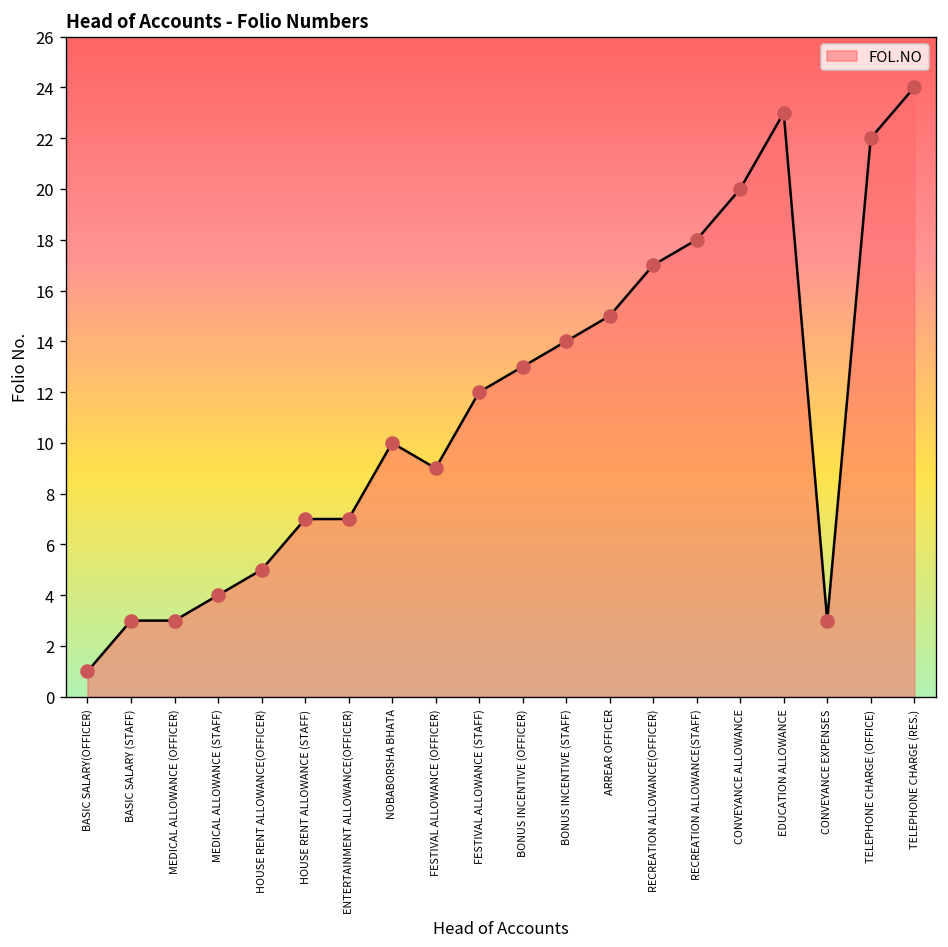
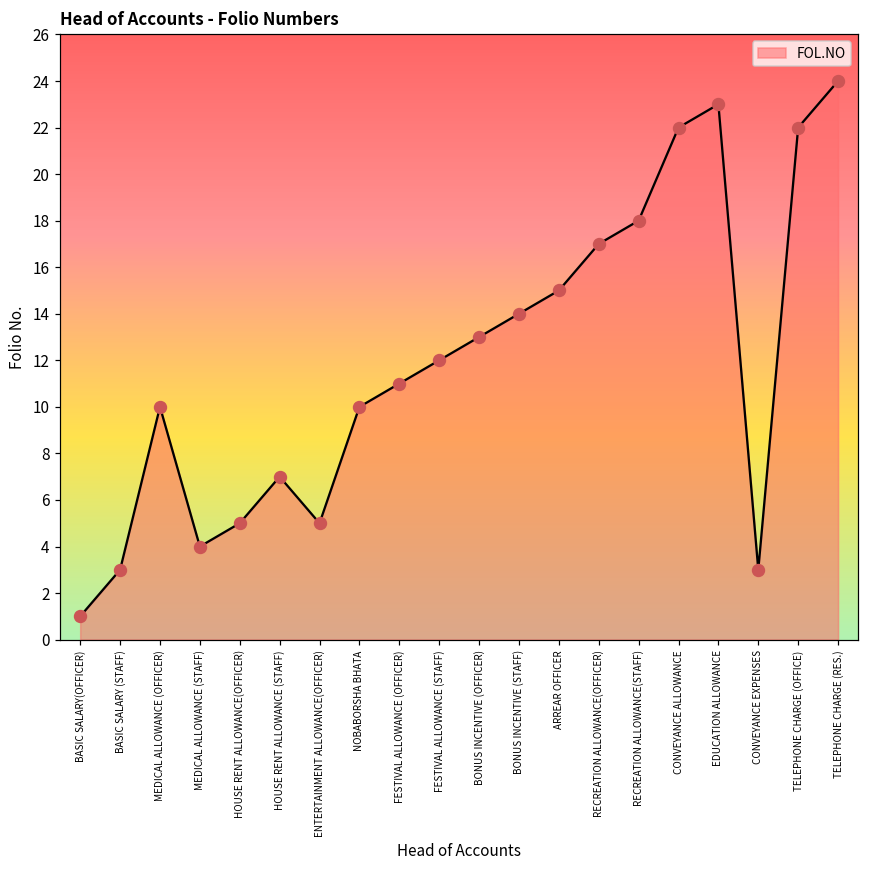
  {
    "BASIC SALARY(OFFICER)": 1,
    "BASIC SALARY (STAFF)": 3,
-   "MEDICAL ALLOWANCE (OFFICER)": 3,
+   "MEDICAL ALLOWANCE (OFFICER)": 10,
    "MEDICAL ALLOWANCE (STAFF)": 4,
    "HOUSE RENT ALLOWANCE(OFFICER)": 5,
    "HOUSE RENT ALLOWANCE (STAFF)": 7,
-   "ENTERTAINMENT ALLOWANCE(OFFICER)": 7,
+   "ENTERTAINMENT ALLOWANCE(OFFICER)": 5,
    "NOBABORSHA BHATA": 10,
-   "FESTIVAL ALLOWANCE (OFFICER)": 9,
+   "FESTIVAL ALLOWANCE (OFFICER)": 11,
    "FESTIVAL ALLOWANCE (STAFF)": 12,
    "BONUS INCENTIVE (OFFICER)": 13,
    "BONUS INCENTIVE (STAFF)": 14,
    "ARREAR OFFICER": 15,
    "RECREATION ALLOWANCE(OFFICER)": 17,
    "RECREATION ALLOWANCE(STAFF)": 18,
-   "CONVEYANCE ALLOWANCE": 20,
+   "CONVEYANCE ALLOWANCE": 22,
    "EDUCATION ALLOWANCE": 23,
    "CONVEYANCE EXPENSES": 3,
    "TELEPHONE CHARGE (OFFICE)": 22,
    "TELEPHONE CHARGE (RES.)": 24
  }
